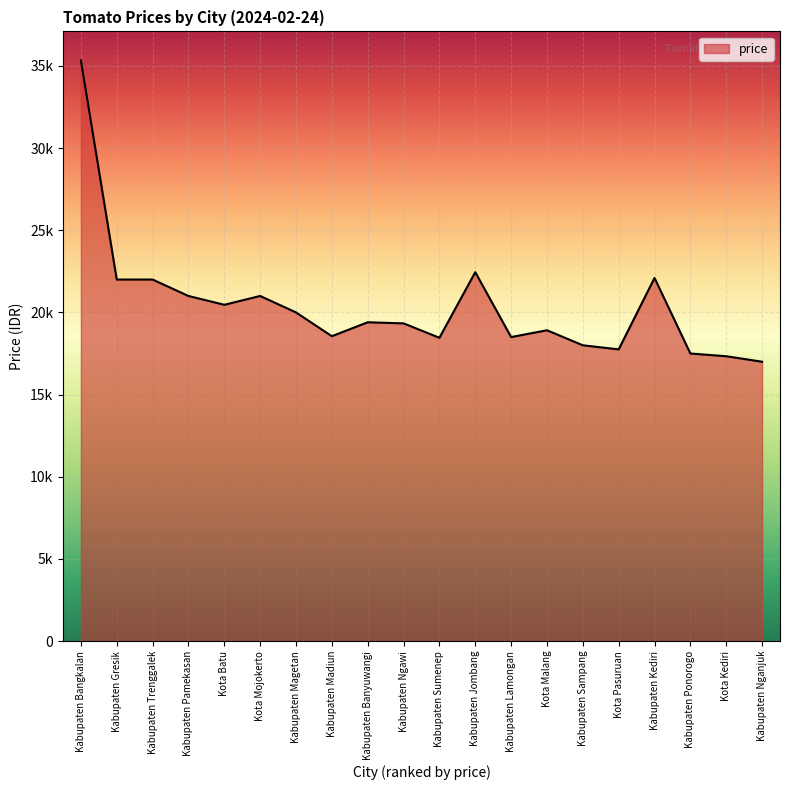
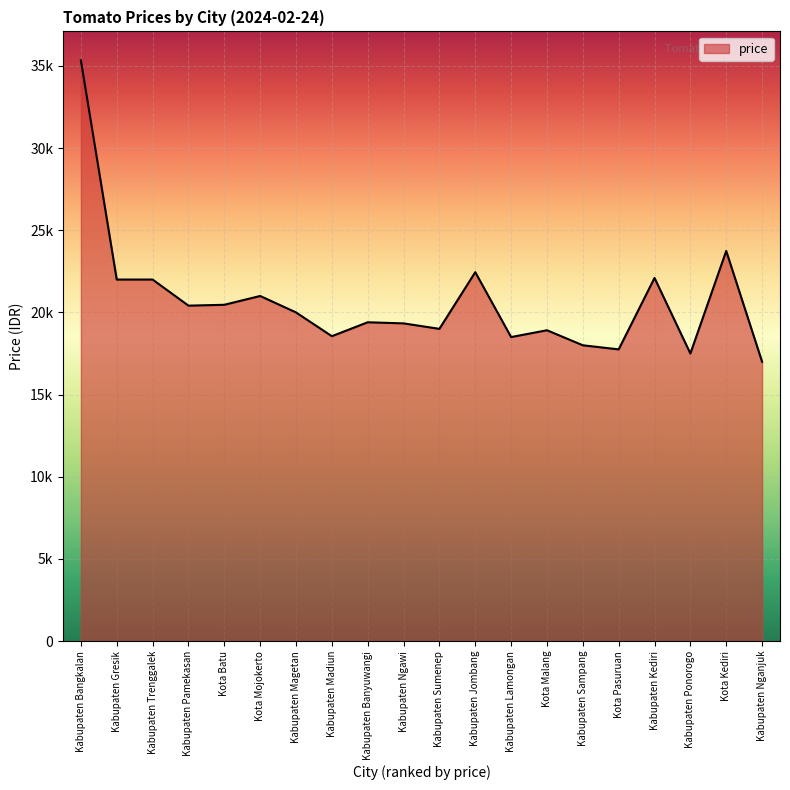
  {
    "Kabupaten Bangkalan": 35300,
    "Kabupaten Gresik": 22000,
    "Kabupaten Trenggalek": 22000,
-   "Kabupaten Pamekasan": 21000,
+   "Kabupaten Pamekasan": 20400,
    "Kota Batu": 20500,
    "Kota Mojokerto": 21000,
    "Kabupaten Magetan": 20000,
    "Kabupaten Madiun": 18600,
    "Kabupaten Banyuwangi": 19400,
    "Kabupaten Ngawi": 19300,
-   "Kabupaten Sumenep": 18500,
+   "Kabupaten Sumenep": 19000,
    "Kabupaten Jombang": 22400,
    "Kabupaten Lamongan": 18500,
    "Kota Malang": 18900,
    "Kabupaten Sampang": 18000,
    "Kota Pasuruan": 17800,
    "Kabupaten Kediri": 22100,
    "Kabupaten Ponorogo": 17500,
-   "Kota Kediri": 17300,
+   "Kota Kediri": 23700,
    "Kabupaten Nganjuk": 17000
  }
